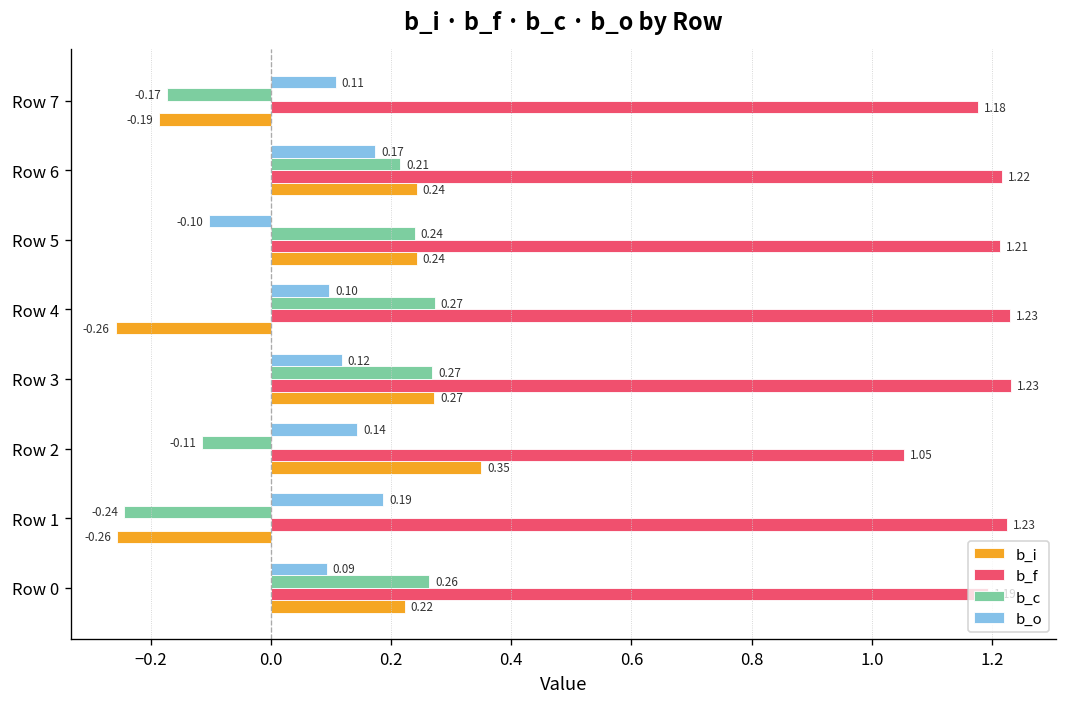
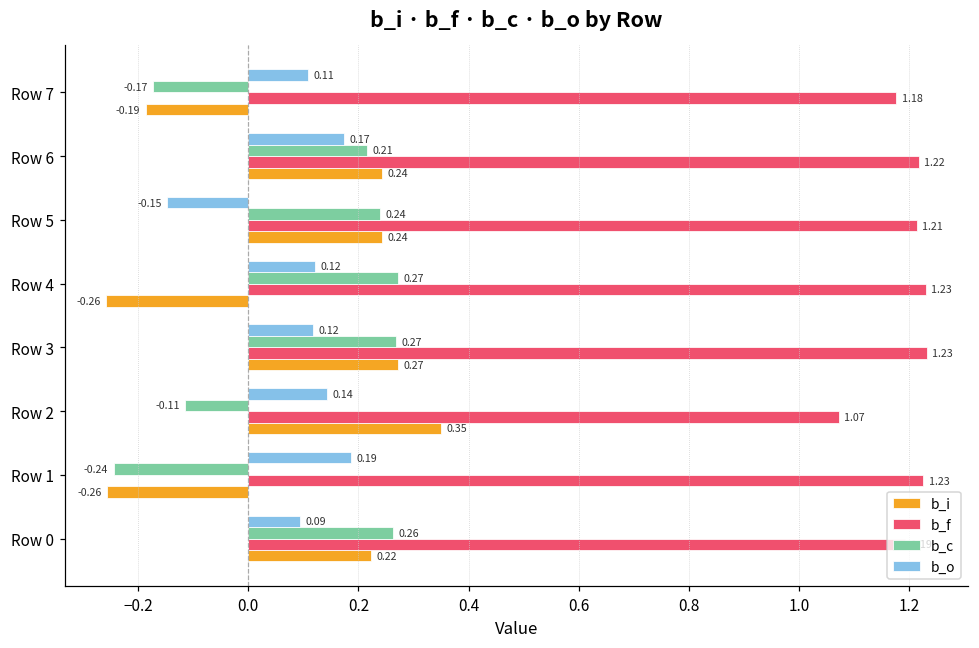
  {
    "b_i": {
      "Row 7": -0.19,
      "Row 6": 0.24,
      "Row 5": 0.24,
      "Row 4": -0.26,
      "Row 3": 0.27,
      "Row 2": 0.35,
      "Row 1": -0.26,
      "Row 0": 0.22
    },
    "b_f": {
      "Row 7": 1.18,
      "Row 6": 1.22,
      "Row 5": 1.21,
      "Row 4": 1.23,
      "Row 3": 1.23,
-     "Row 2": 1.05,
+     "Row 2": 1.07,
      "Row 1": 1.23
    },
    "b_c": {
      "Row 7": -0.17,
      "Row 6": 0.21,
      "Row 5": 0.24,
      "Row 4": 0.27,
      "Row 3": 0.27,
      "Row 2": -0.11,
      "Row 1": -0.24,
      "Row 0": 0.26
    },
    "b_o": {
      "Row 7": 0.11,
      "Row 6": 0.17,
-     "Row 5": -0.10,
-     "Row 4": 0.10,
+     "Row 5": -0.15,
+     "Row 4": 0.12,
      "Row 3": 0.12,
      "Row 2": 0.14,
      "Row 1": 0.19,
      "Row 0": 0.09
    }
  }
